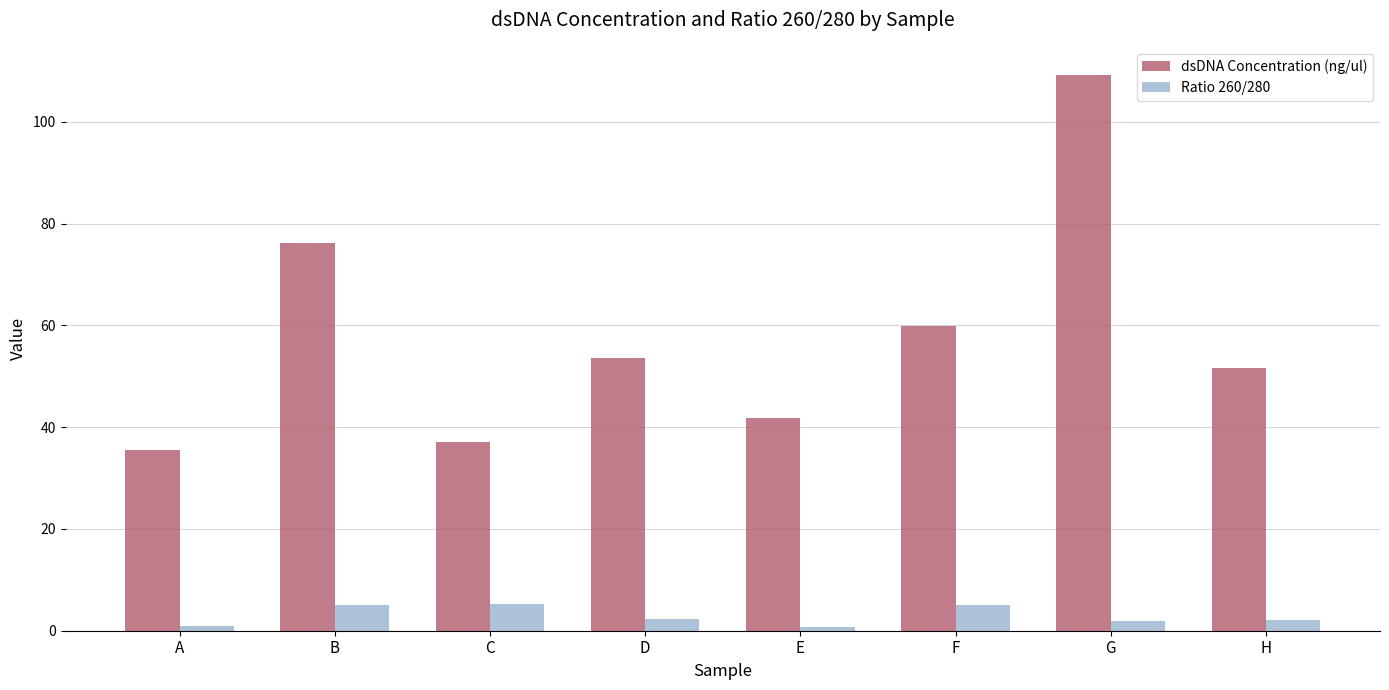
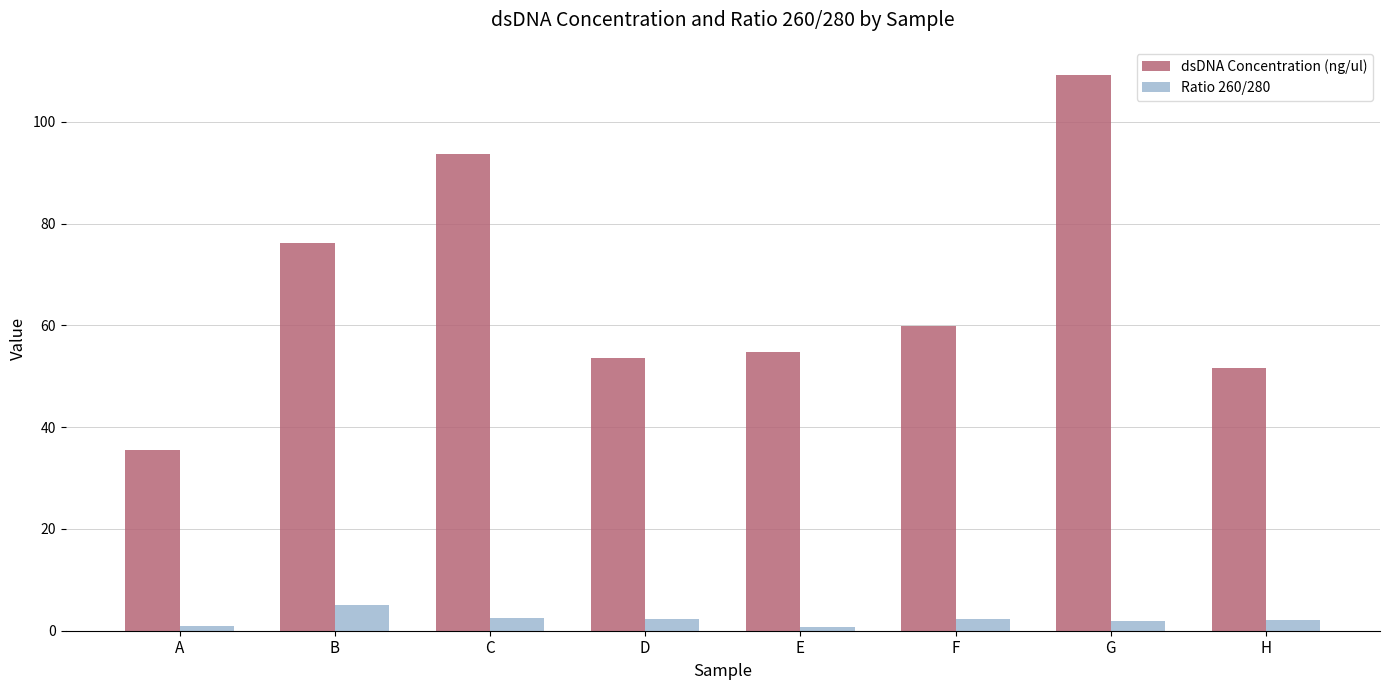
  {
    "dsDNA Concentration (ng/ul)": {
      "A": 36,
      "B": 76,
-     "C": 37,
+     "C": 94,
      "D": 54,
-     "E": 42,
+     "E": 55,
      "F": 60,
      "G": 109,
      "H": 52
    },
    "Ratio 260/280": {
      "A": 1,
      "B": 5,
-     "C": 5,
+     "C": 2,
      "D": 2,
      "E": 1,
-     "F": 5,
+     "F": 2,
      "G": 2,
      "H": 2
    }
  }
